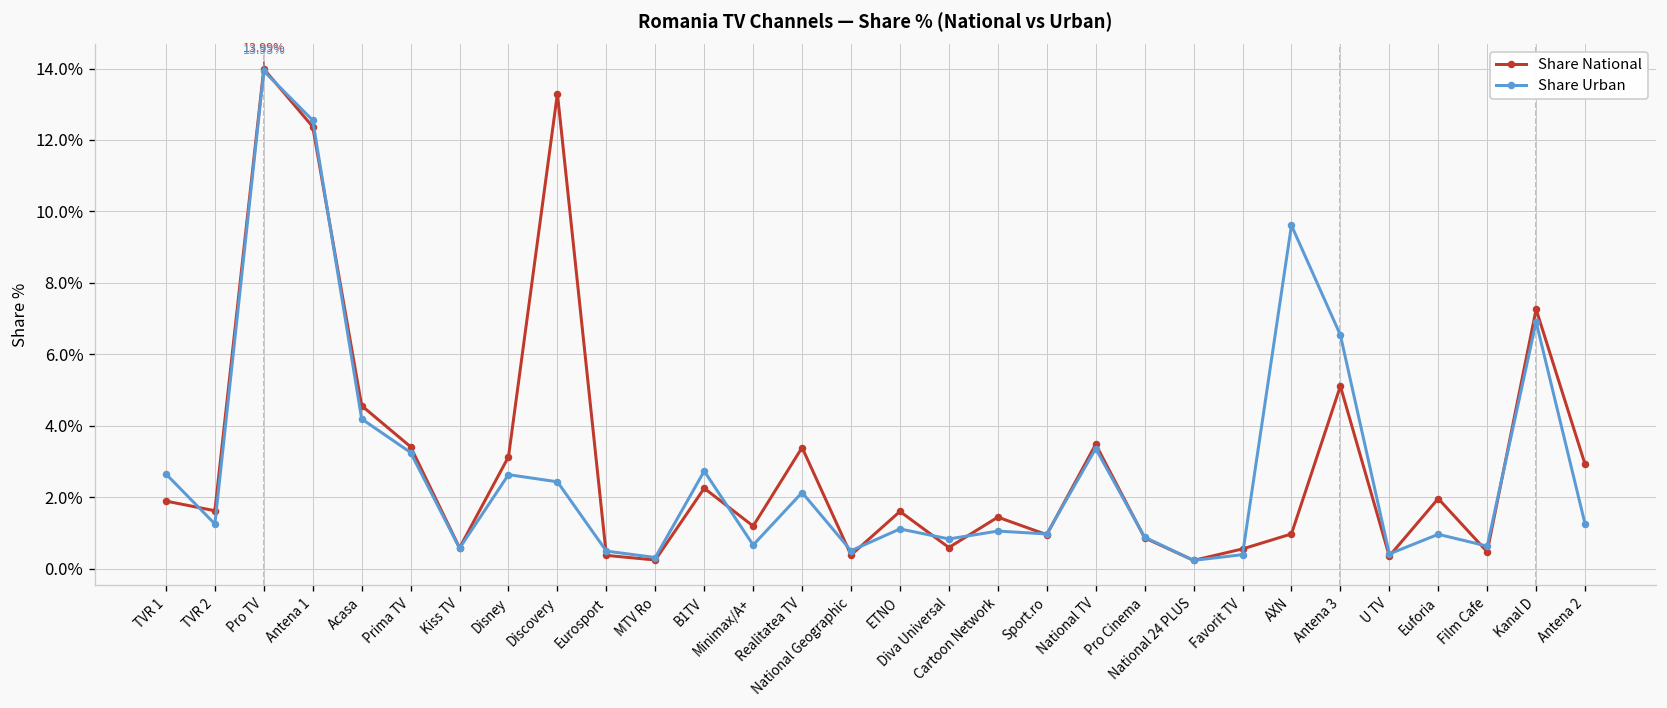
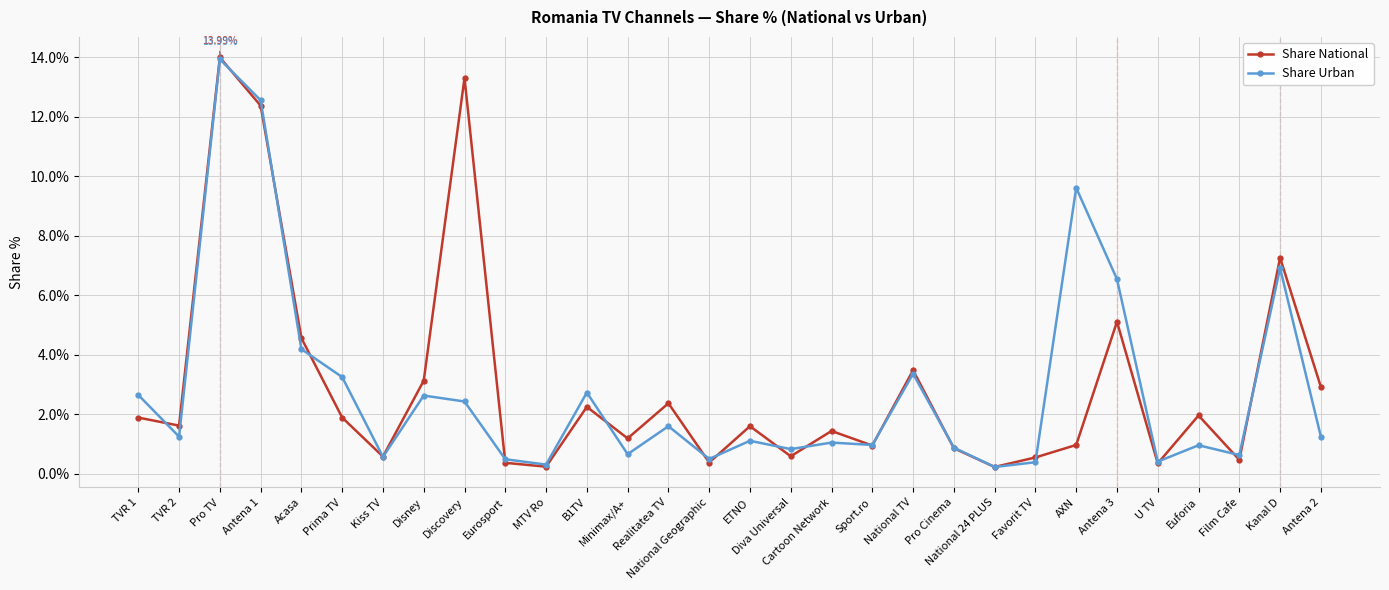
  {
    "Share National": {
      "TVR 1": "1.9%",
      "TVR 2": "1.6%",
      "Antena 1": "12.4%",
      "Acasa": "4.6%",
-     "Prima TV": "3.4%",
+     "Prima TV": "1.9%",
      "Disney": "3.1%",
      "Discovery": "13.3%",
      "Eurosport": "0.4%",
      "B1TV": "2.3%",
      "Minimax/A+": "1.2%",
-     "Realitatea TV": "3.4%",
+     "Realitatea TV": "2.4%",
      "National Geographic": "0.4%",
      "ETNO": "1.6%",
      "Diva Universal": "0.6%",
      "Cartoon Network": "1.4%",
      "National TV": "3.5%",
      "Favorit TV": "0.6%",
      "AXN": "1.0%",
      "Antena 3": "5.1%",
      "Euforia": "2.0%",
      "Film Cafe": "0.5%",
      "Kanal D": "7.3%",
      "Antena 2": "2.9%"
    },
    "Share Urban": {
      "TVR 1": "2.7%",
      "TVR 2": "1.3%",
      "Antena 1": "12.6%",
      "Acasa": "4.2%",
      "Prima TV": "3.3%",
      "Disney": "2.6%",
      "Discovery": "2.4%",
      "Eurosport": "0.5%",
      "B1TV": "2.7%",
      "Minimax/A+": "0.7%",
-     "Realitatea TV": "2.1%",
+     "Realitatea TV": "1.6%",
      "National Geographic": "0.5%",
      "ETNO": "1.1%",
      "Diva Universal": "0.8%",
      "Cartoon Network": "1.1%",
      "National TV": "3.4%",
      "Favorit TV": "0.4%",
      "AXN": "9.6%",
      "Antena 3": "6.5%",
      "Euforia": "1.0%",
      "Film Cafe": "0.6%",
      "Kanal D": "6.9%",
      "Antena 2": "1.3%"
    }
  }
